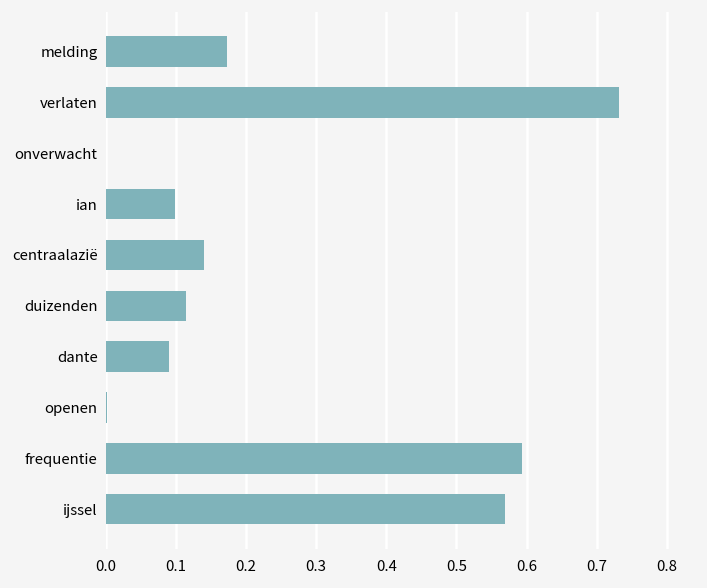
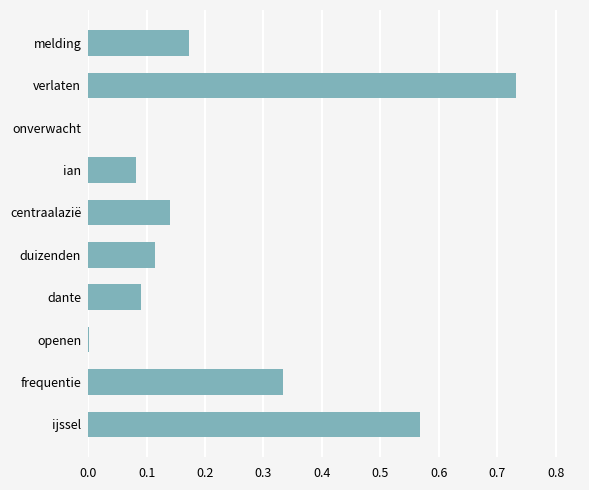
  {
    "melding": 0.17,
    "verlaten": 0.73,
-   "ian": 0.10,
+   "ian": 0.08,
    "centraalazië": 0.14,
    "duizenden": 0.11,
    "dante": 0.09,
-   "frequentie": 0.59,
+   "frequentie": 0.33,
    "ijssel": 0.57
  }
